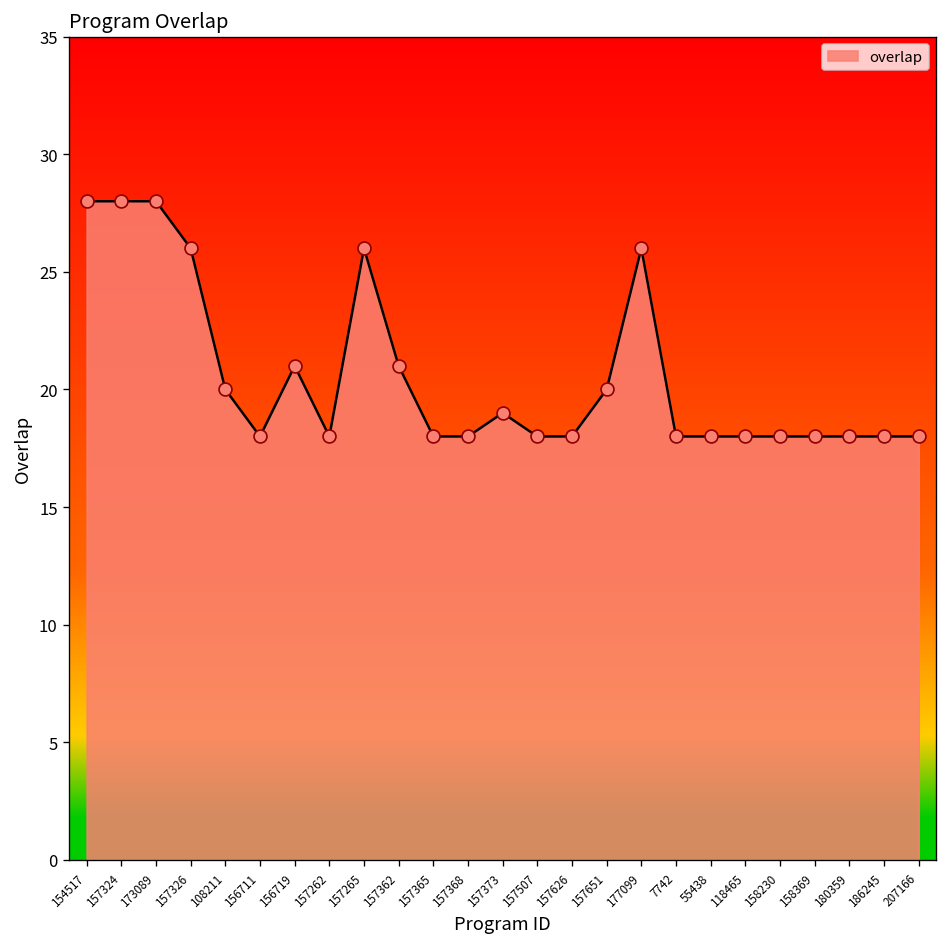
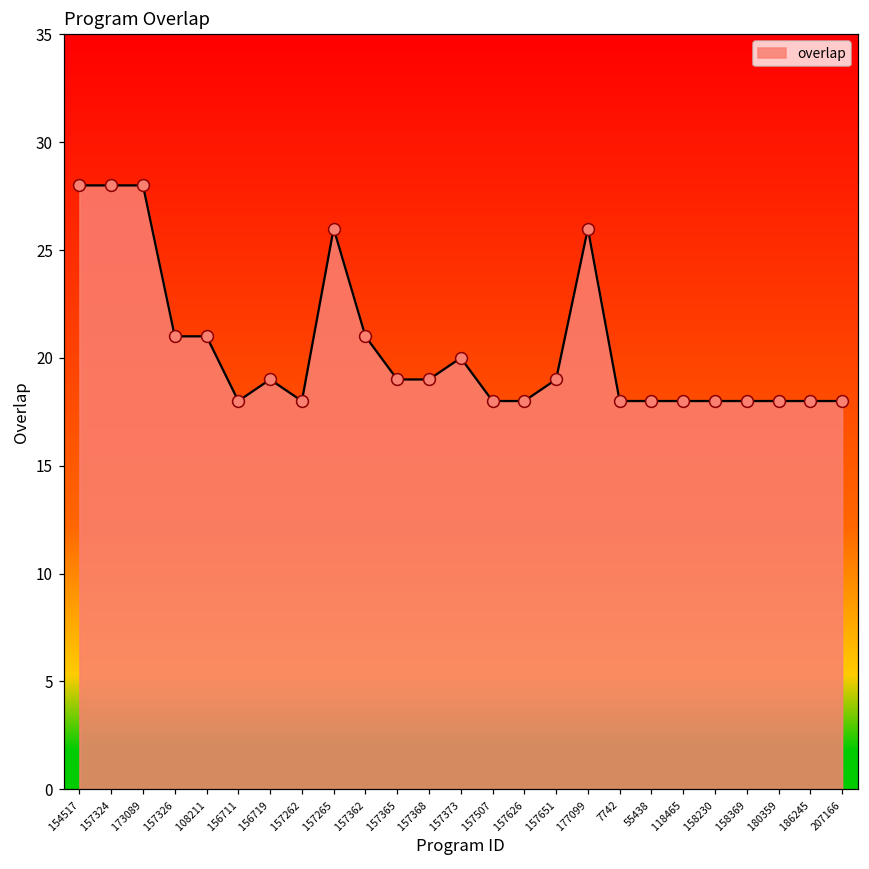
  {
    "154517": 28,
    "157324": 28,
    "173089": 28,
-   "157326": 26,
-   "108211": 20,
+   "157326": 21,
+   "108211": 21,
    "156711": 18,
-   "156719": 21,
+   "156719": 19,
    "157262": 18,
    "157265": 26,
    "157362": 21,
-   "157365": 18,
-   "157368": 18,
-   "157373": 19,
+   "157365": 19,
+   "157368": 19,
+   "157373": 20,
    "157507": 18,
    "157626": 18,
-   "157651": 20,
+   "157651": 19,
    "177099": 26,
    "7742": 18,
    "55438": 18,
    "118465": 18,
    "158230": 18,
    "158369": 18,
    "180359": 18,
    "186245": 18,
    "207166": 18
  }
